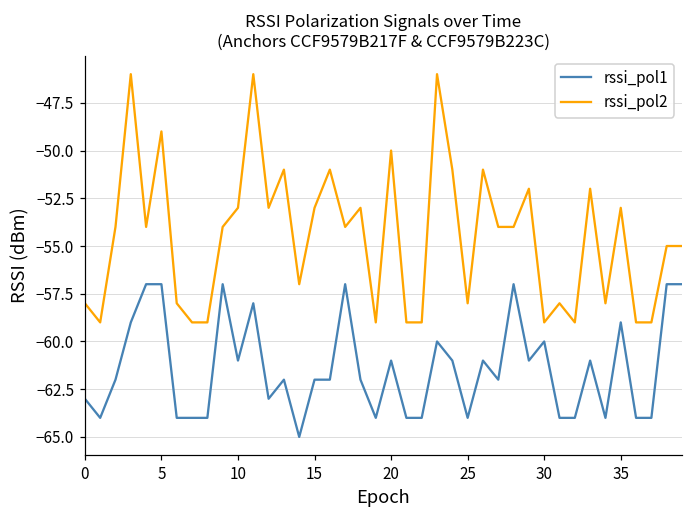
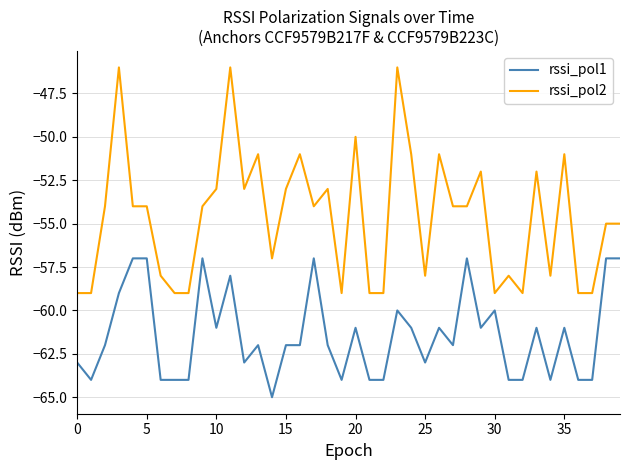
  {
    "rssi_pol1": {
      "0": -63,
      "5": -57,
      "10": -61,
      "15": -62,
      "20": -61,
-     "25": -64,
+     "25": -63,
      "30": -60,
-     "35": -59
+     "35": -61
    },
    "rssi_pol2": {
-     "0": -58,
-     "5": -49,
+     "0": -59,
+     "5": -54,
      "10": -53,
      "15": -53,
      "20": -50,
      "25": -58,
      "30": -59,
-     "35": -53
+     "35": -51
    }
  }
